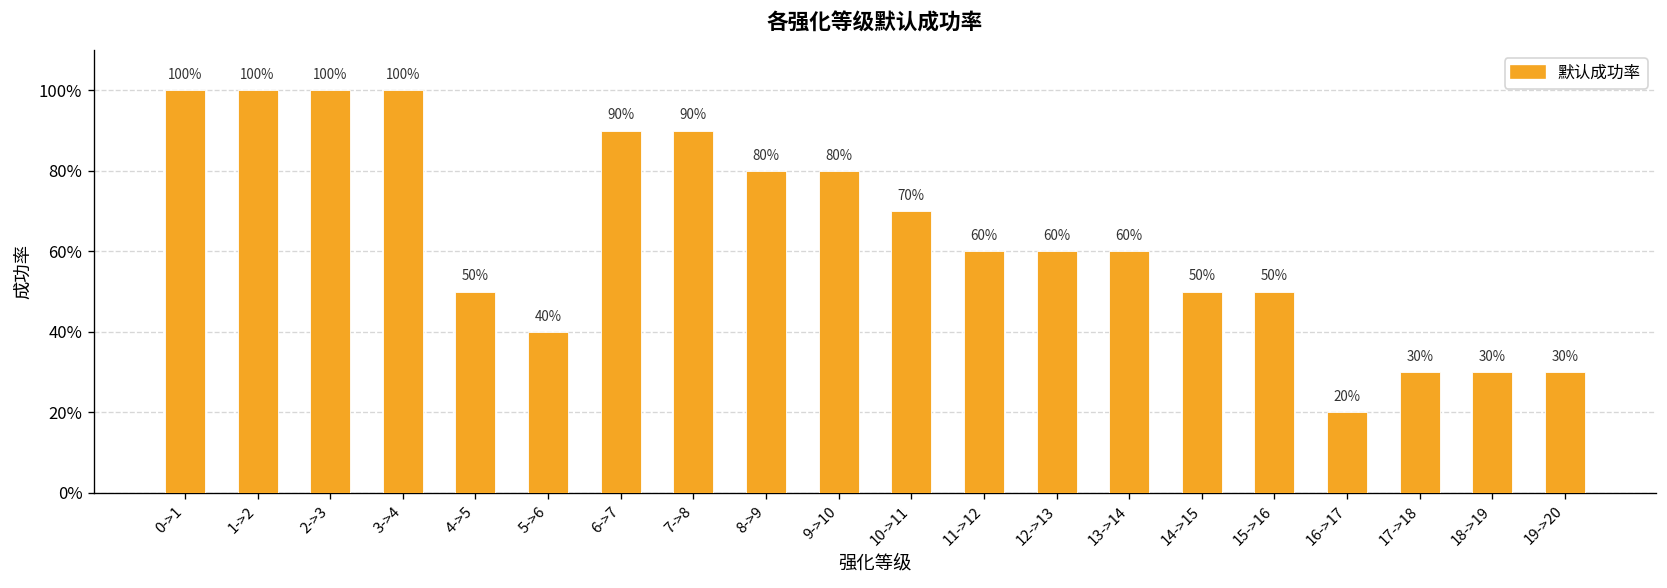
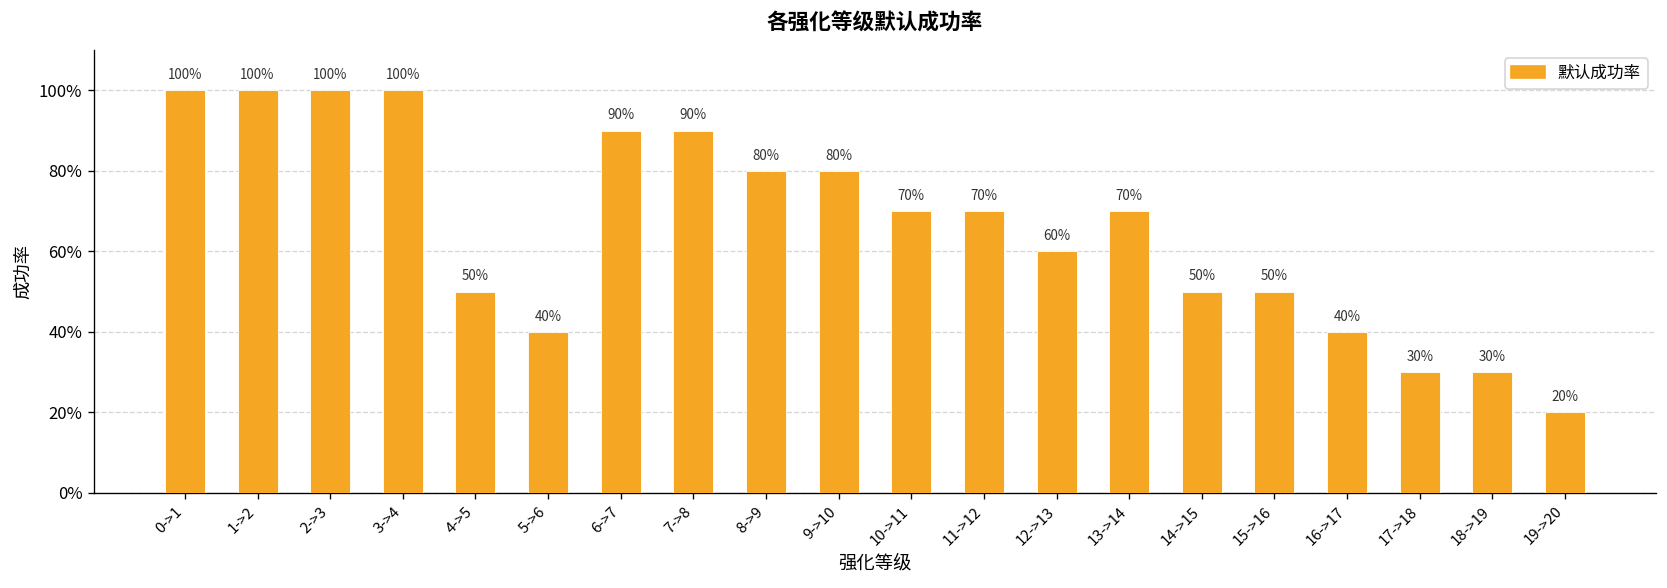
  {
    "0->1": "100%",
    "1->2": "100%",
    "2->3": "100%",
    "3->4": "100%",
    "4->5": "50%",
    "5->6": "40%",
    "6->7": "90%",
    "7->8": "90%",
    "8->9": "80%",
    "9->10": "80%",
    "10->11": "70%",
-   "11->12": "60%",
+   "11->12": "70%",
    "12->13": "60%",
-   "13->14": "60%",
+   "13->14": "70%",
    "14->15": "50%",
    "15->16": "50%",
-   "16->17": "20%",
+   "16->17": "40%",
    "17->18": "30%",
    "18->19": "30%",
-   "19->20": "30%"
+   "19->20": "20%"
  }
